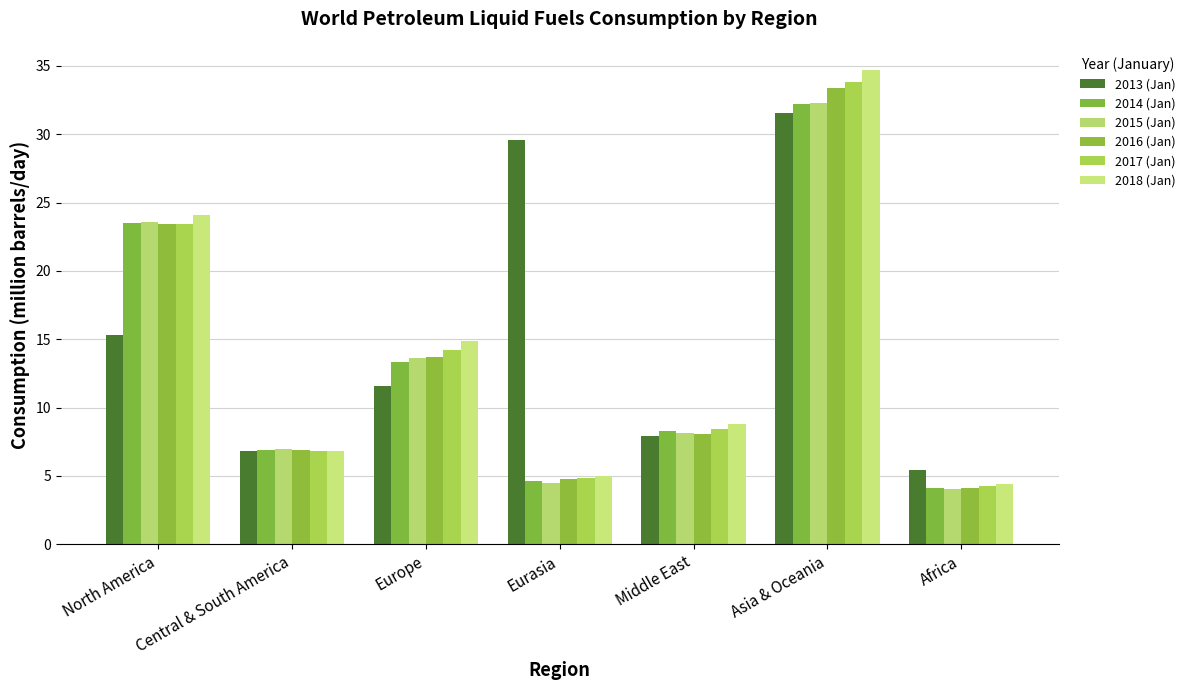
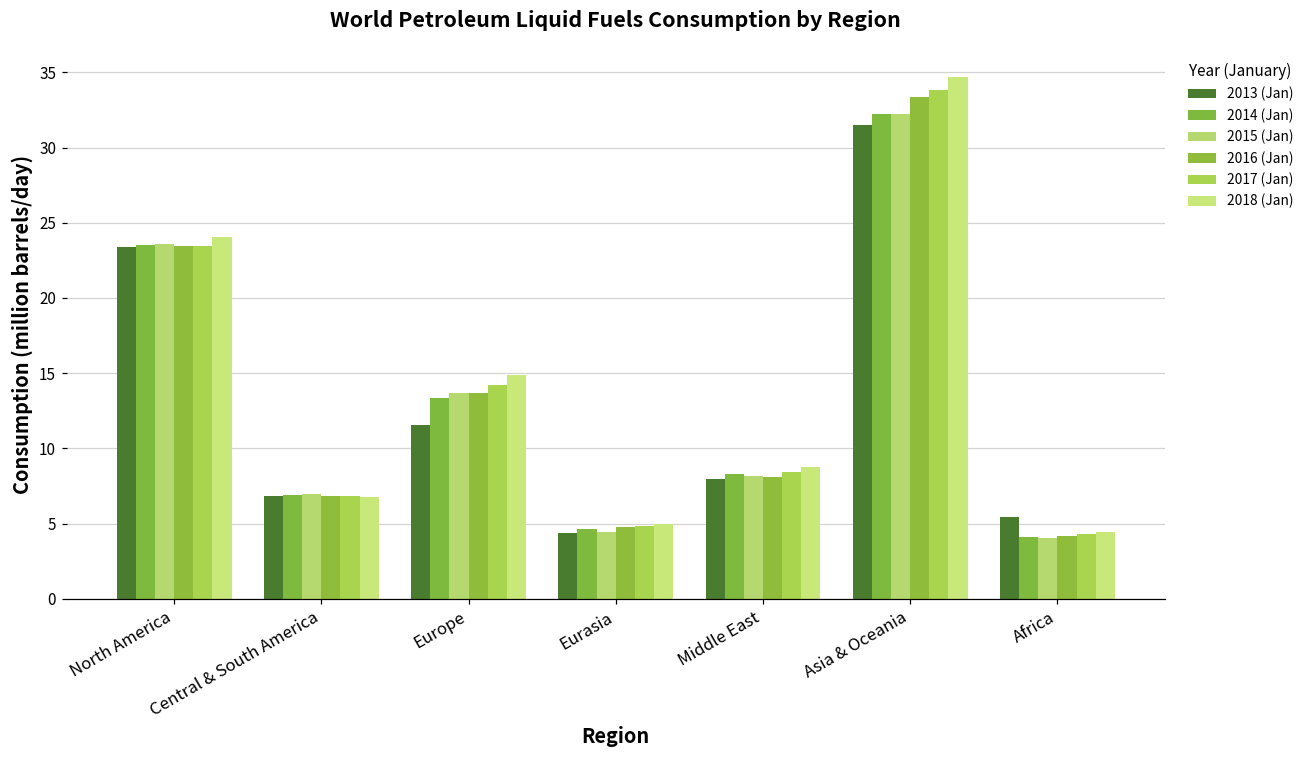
  {
    "2013 (Jan)": {
-     "North America": 15.3,
+     "North America": 23.4,
      "Central & South America": 6.8,
      "Europe": 11.6,
-     "Eurasia": 29.6,
+     "Eurasia": 4.4,
      "Middle East": 7.9,
      "Asia & Oceania": 31.5,
      "Africa": 5.4
    }
  }
